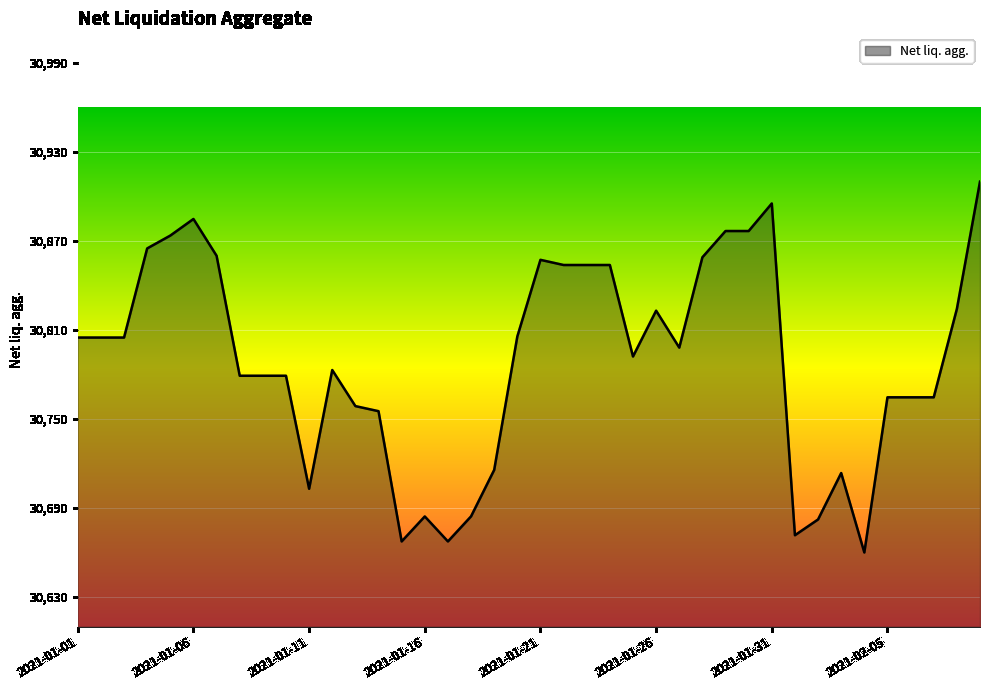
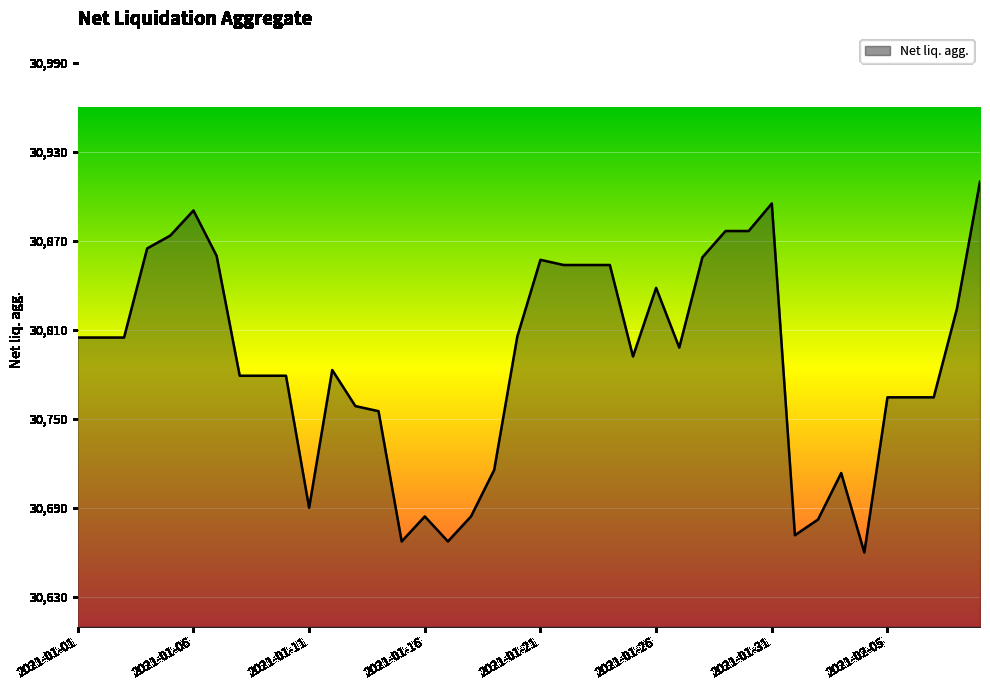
  {
    "2021-01-01": "30,805",
-   "2021-01-06": "30,885",
-   "2021-01-11": "30,703",
+   "2021-01-06": "30,891",
+   "2021-01-11": "30,690",
    "2021-01-16": "30,684",
    "2021-01-21": "30,857",
-   "2021-01-26": "30,823",
+   "2021-01-26": "30,839",
    "2021-01-31": "30,895",
    "2021-02-05": "30,765"
  }
